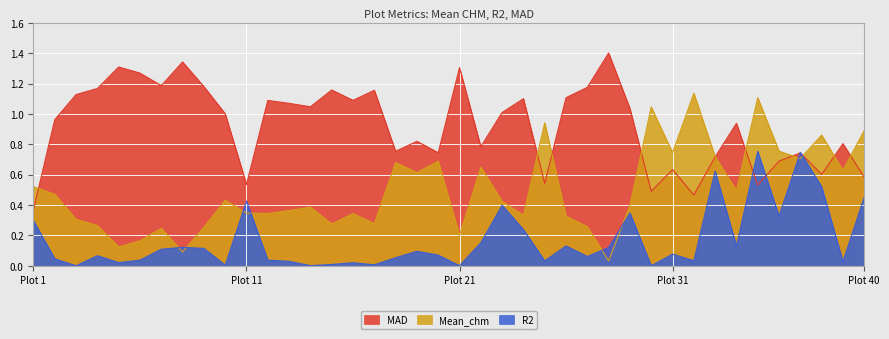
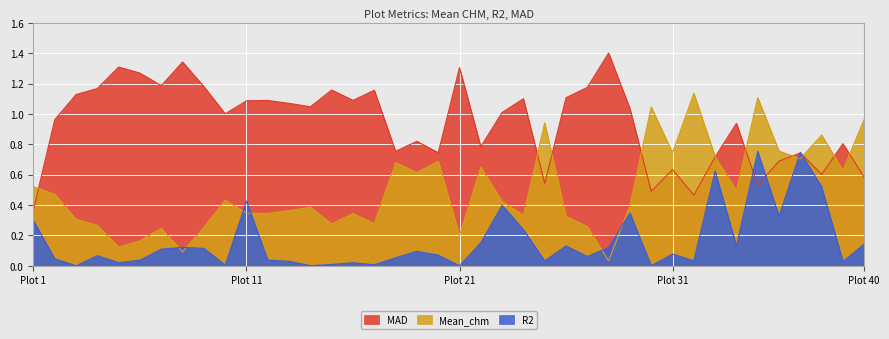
  {
    "MAD": {
      "Plot 1": 0.37,
-     "Plot 11": 0.54,
+     "Plot 11": 1.09,
      "Plot 21": 1.30,
      "Plot 31": 0.63,
      "Plot 40": 0.58
    },
    "Mean_chm": {
      "Plot 1": 0.52,
      "Plot 11": 0.35,
      "Plot 21": 0.20,
      "Plot 31": 0.74,
-     "Plot 40": 0.89
+     "Plot 40": 0.96
    },
    "R2": {
      "Plot 1": 0.30,
      "Plot 11": 0.43,
      "Plot 21": 0.00,
      "Plot 31": 0.08,
-     "Plot 40": 0.45
+     "Plot 40": 0.14
    }
  }
